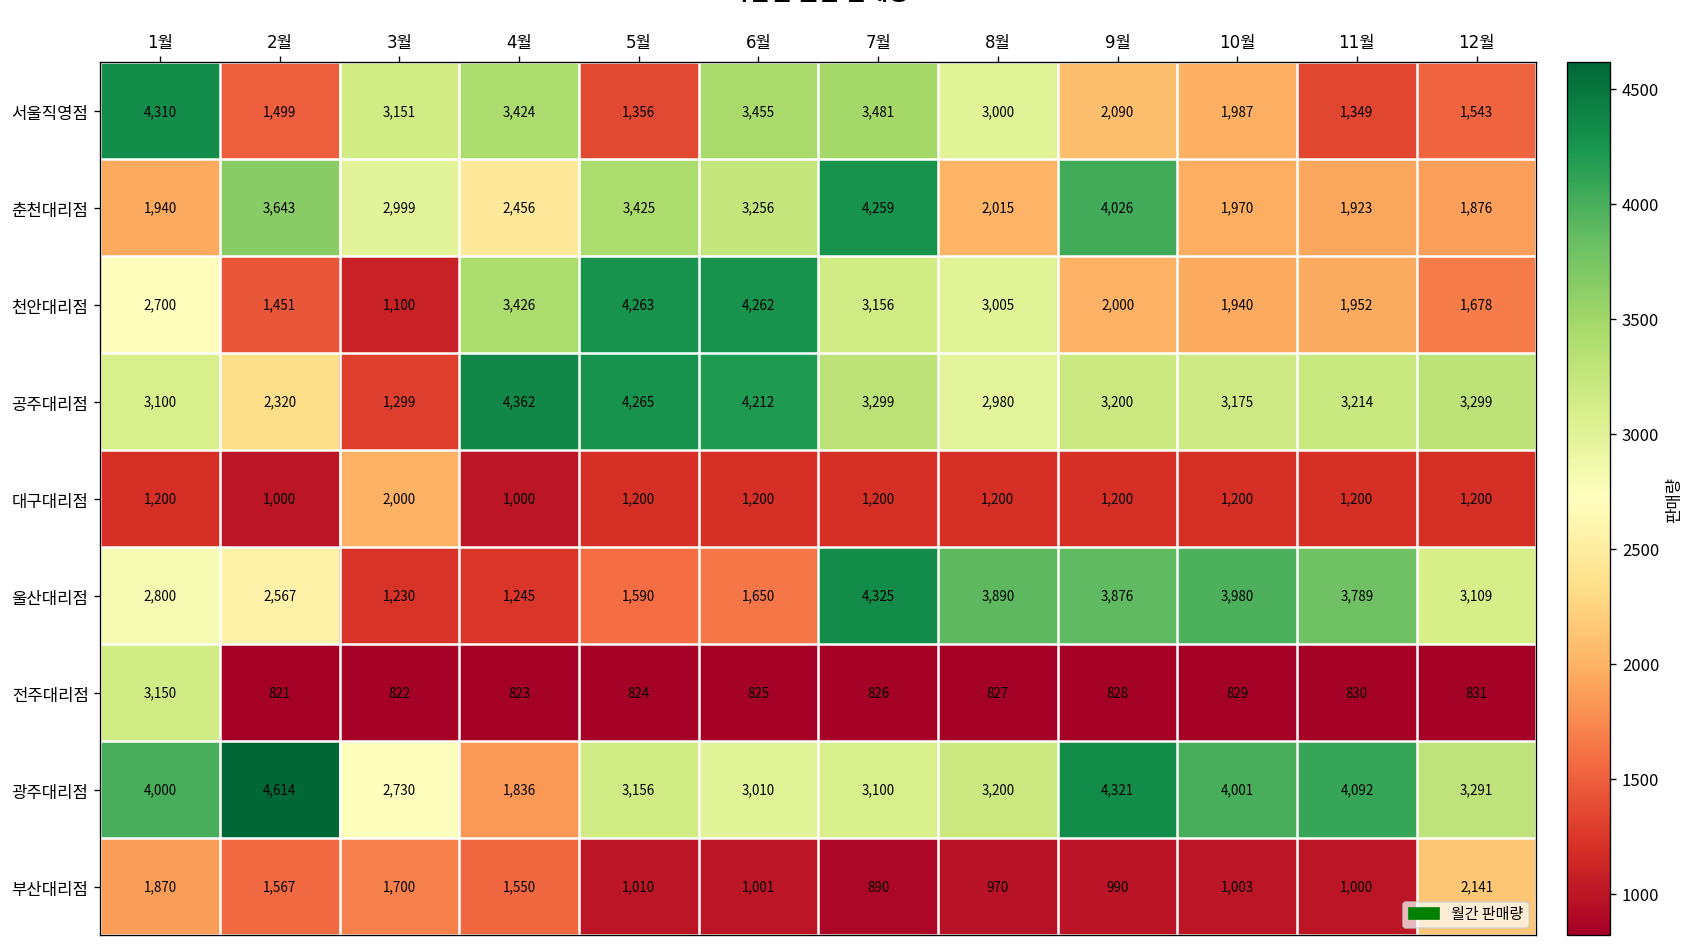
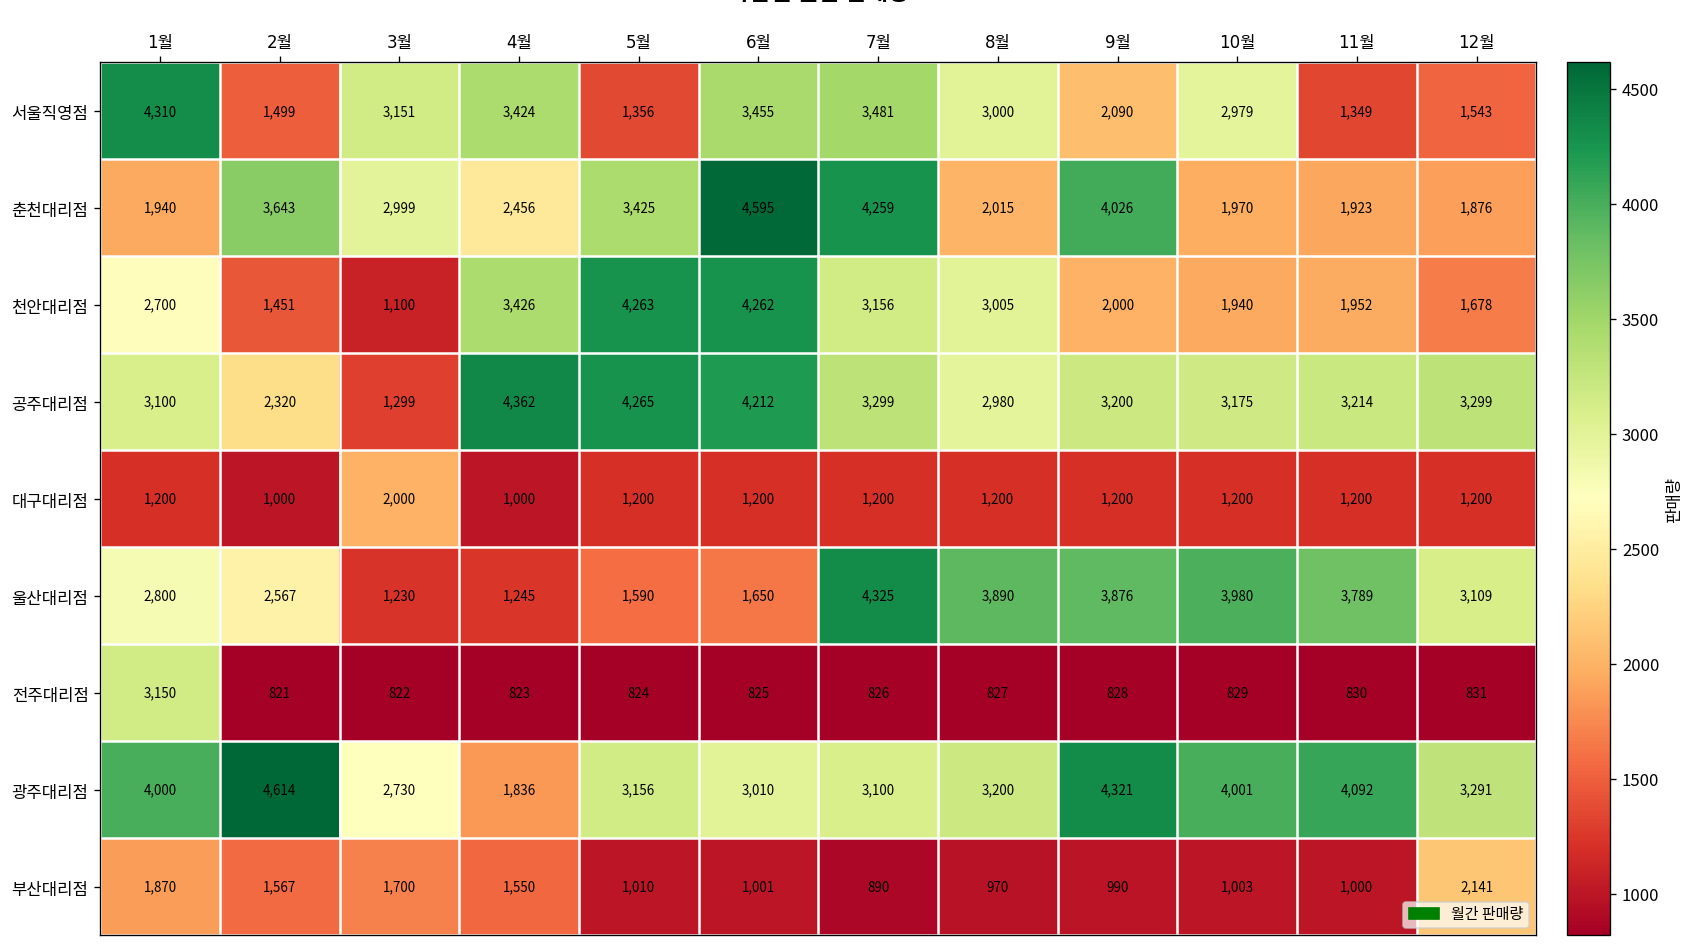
  {
    "서울직영점": {
      "1월": "4,310",
      "2월": "1,499",
      "3월": "3,151",
      "4월": "3,424",
      "5월": "1,356",
      "6월": "3,455",
      "7월": "3,481",
      "8월": "3,000",
      "9월": "2,090",
-     "10월": "1,987",
+     "10월": "2,979",
      "11월": "1,349",
      "12월": "1,543"
    },
    "춘천대리점": {
      "1월": "1,940",
      "2월": "3,643",
      "3월": "2,999",
      "4월": "2,456",
      "5월": "3,425",
-     "6월": "3,256",
+     "6월": "4,595",
      "7월": "4,259",
      "8월": "2,015",
      "9월": "4,026",
      "10월": "1,970",
      "11월": "1,923",
      "12월": "1,876"
    },
    "천안대리점": {
      "1월": "2,700",
      "2월": "1,451",
      "3월": "1,100",
      "4월": "3,426",
      "5월": "4,263",
      "6월": "4,262",
      "7월": "3,156",
      "8월": "3,005",
      "9월": "2,000",
      "10월": "1,940",
      "11월": "1,952",
      "12월": "1,678"
    },
    "공주대리점": {
      "1월": "3,100",
      "2월": "2,320",
      "3월": "1,299",
      "4월": "4,362",
      "5월": "4,265",
      "6월": "4,212",
      "7월": "3,299",
      "8월": "2,980",
      "9월": "3,200",
      "10월": "3,175",
      "11월": "3,214",
      "12월": "3,299"
    },
    "대구대리점": {
      "1월": "1,200",
      "2월": "1,000",
      "3월": "2,000",
      "4월": "1,000",
      "5월": "1,200",
      "6월": "1,200",
      "7월": "1,200",
      "8월": "1,200",
      "9월": "1,200",
      "10월": "1,200",
      "11월": "1,200",
      "12월": "1,200"
    },
    "울산대리점": {
      "1월": "2,800",
      "2월": "2,567",
      "3월": "1,230",
      "4월": "1,245",
      "5월": "1,590",
      "6월": "1,650",
      "7월": "4,325",
      "8월": "3,890",
      "9월": "3,876",
      "10월": "3,980",
      "11월": "3,789",
      "12월": "3,109"
    },
    "전주대리점": {
      "1월": "3,150",
      "2월": "821",
      "3월": "822",
      "4월": "823",
      "5월": "824",
      "6월": "825",
      "7월": "826",
      "8월": "827",
      "9월": "828",
      "10월": "829",
      "11월": "830",
      "12월": "831"
    },
    "광주대리점": {
      "1월": "4,000",
      "2월": "4,614",
      "3월": "2,730",
      "4월": "1,836",
      "5월": "3,156",
      "6월": "3,010",
      "7월": "3,100",
      "8월": "3,200",
      "9월": "4,321",
      "10월": "4,001",
      "11월": "4,092",
      "12월": "3,291"
    },
    "부산대리점": {
      "1월": "1,870",
      "2월": "1,567",
      "3월": "1,700",
      "4월": "1,550",
      "5월": "1,010",
      "6월": "1,001",
      "7월": "890",
      "8월": "970",
      "9월": "990",
      "10월": "1,003",
      "11월": "1,000",
      "12월": "2,141"
    }
  }
